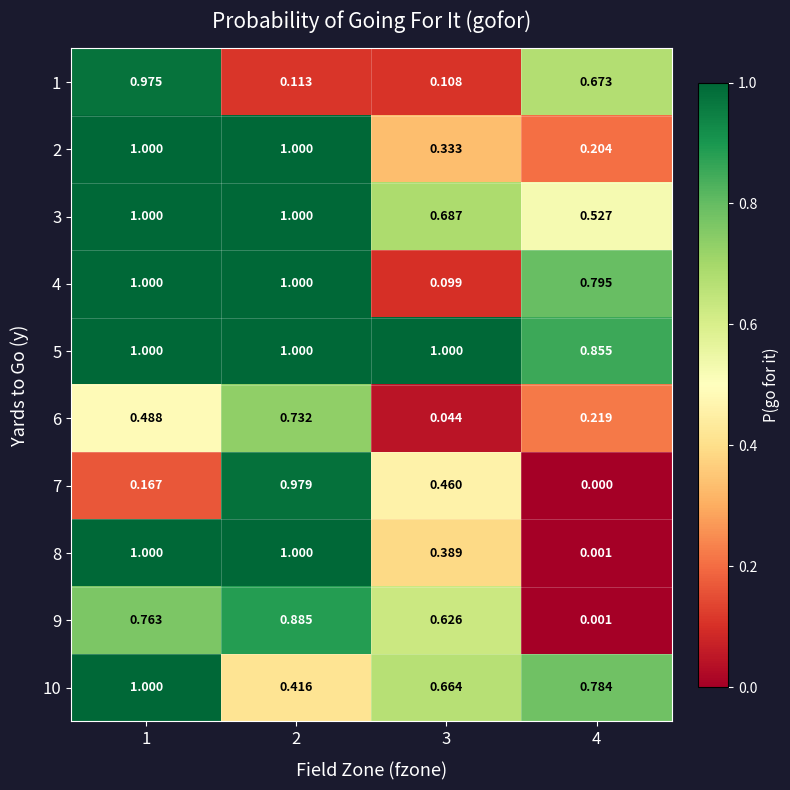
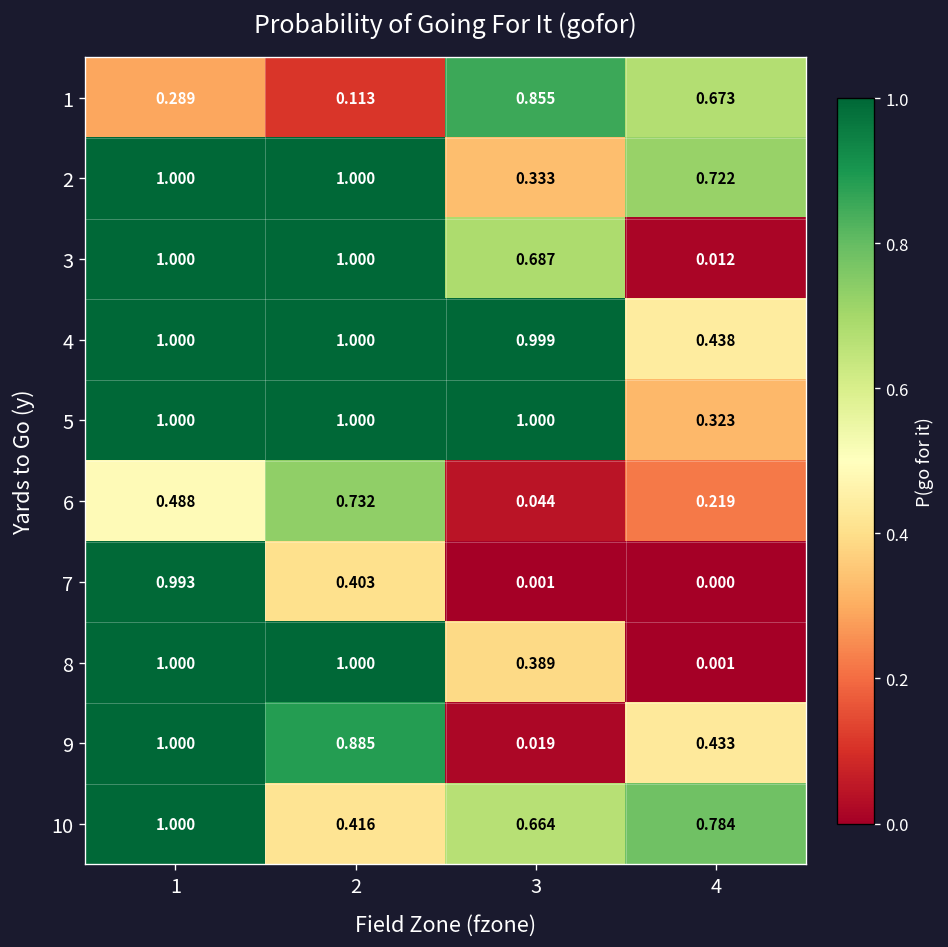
  {
    "1": {
-     "1": 0.975,
+     "1": 0.289,
      "2": 0.113,
-     "3": 0.108,
+     "3": 0.855,
      "4": 0.673
    },
    "2": {
      "1": 1.000,
      "2": 1.000,
      "3": 0.333,
-     "4": 0.204
+     "4": 0.722
    },
    "3": {
      "1": 1.000,
      "2": 1.000,
      "3": 0.687,
-     "4": 0.527
+     "4": 0.012
    },
    "4": {
      "1": 1.000,
      "2": 1.000,
-     "3": 0.099,
-     "4": 0.795
+     "3": 0.999,
+     "4": 0.438
    },
    "5": {
      "1": 1.000,
      "2": 1.000,
      "3": 1.000,
-     "4": 0.855
+     "4": 0.323
    },
    "6": {
      "1": 0.488,
      "2": 0.732,
      "3": 0.044,
      "4": 0.219
    },
    "7": {
-     "1": 0.167,
-     "2": 0.979,
-     "3": 0.460,
+     "1": 0.993,
+     "2": 0.403,
+     "3": 0.001,
      "4": 0.000
    },
    "8": {
      "1": 1.000,
      "2": 1.000,
      "3": 0.389,
      "4": 0.001
    },
    "9": {
-     "1": 0.763,
+     "1": 1.000,
      "2": 0.885,
-     "3": 0.626,
-     "4": 0.001
+     "3": 0.019,
+     "4": 0.433
    },
    "10": {
      "1": 1.000,
      "2": 0.416,
      "3": 0.664,
      "4": 0.784
    }
  }
